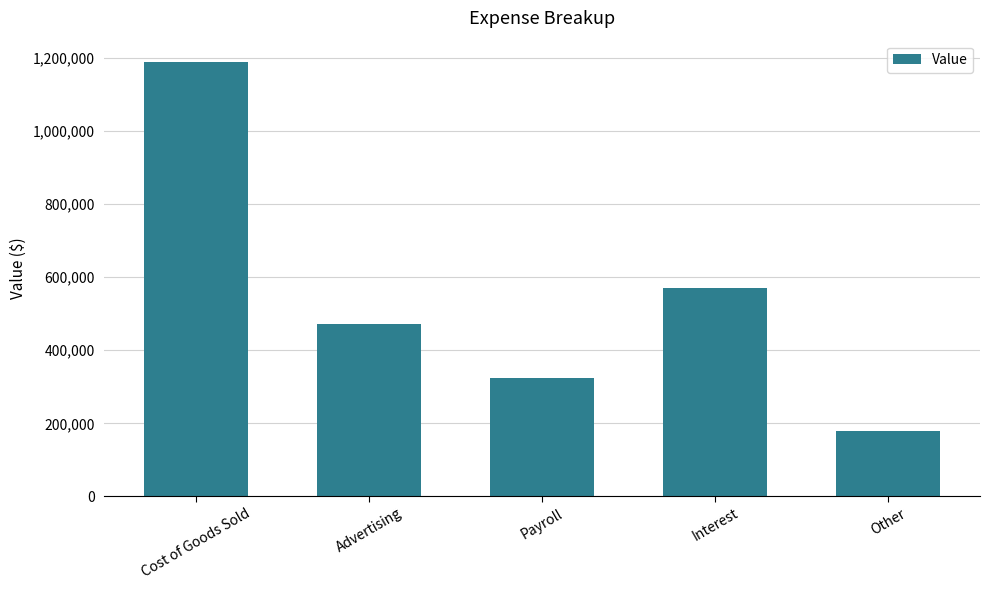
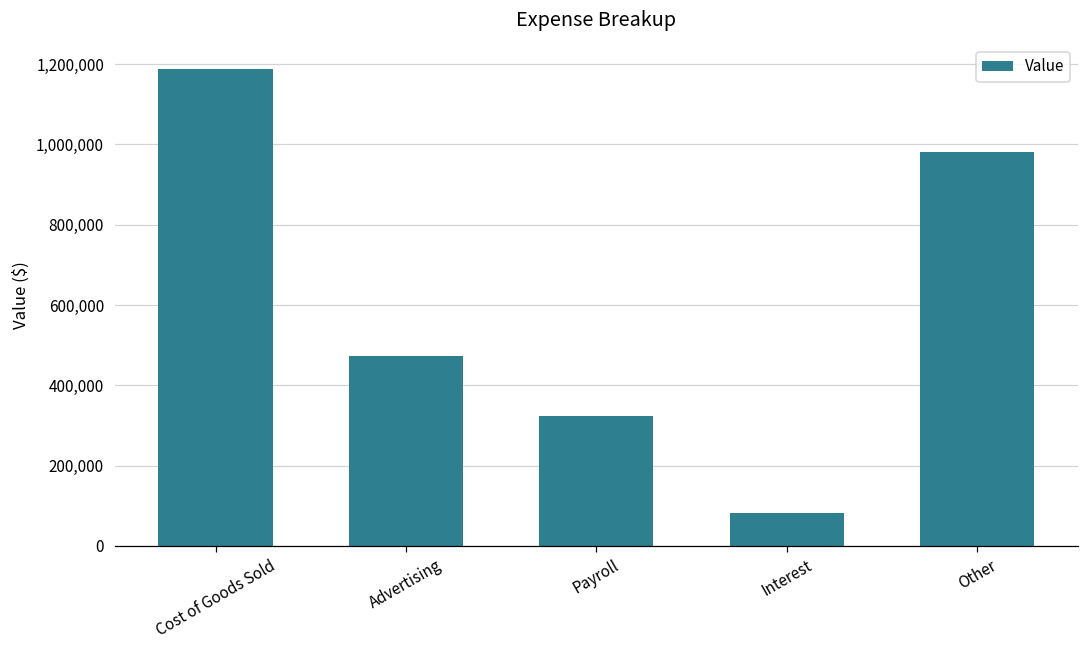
  {
    "Cost of Goods Sold": "1,190,000",
    "Advertising": "470,000",
    "Payroll": "320,000",
-   "Interest": "570,000",
-   "Other": "180,000"
+   "Interest": "80,000",
+   "Other": "980,000"
  }
